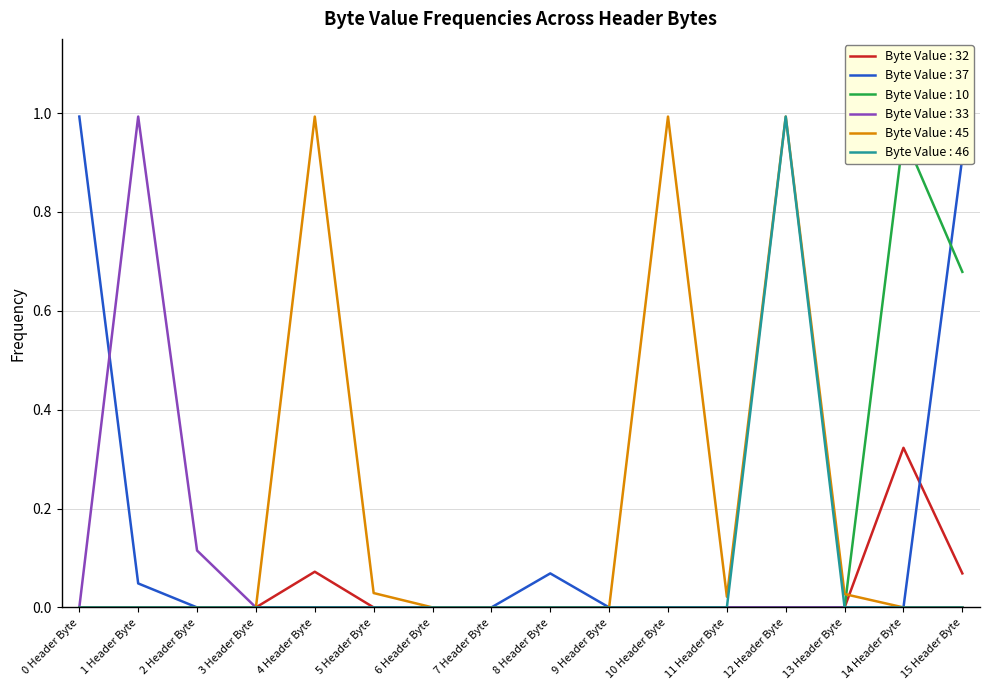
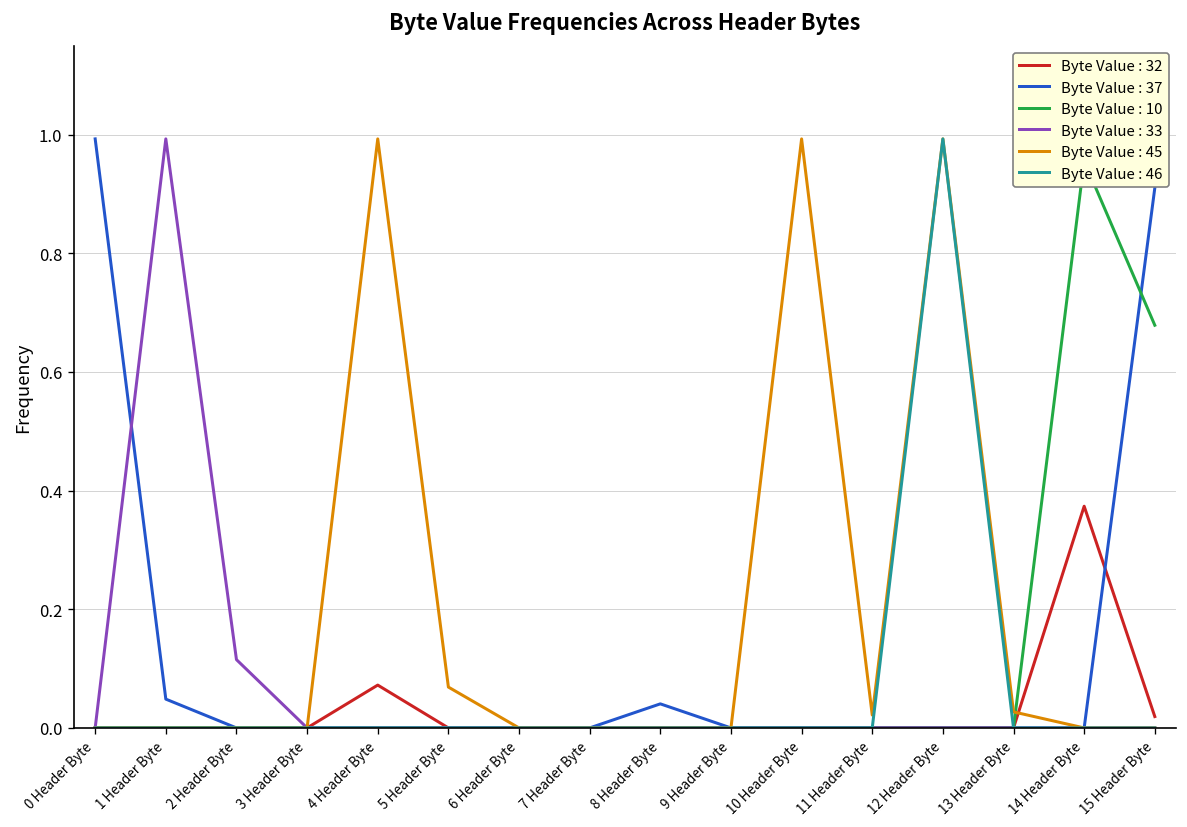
  {
    "Byte Value : 32": {
      "4 Header Byte": 0.07,
-     "14 Header Byte": 0.32,
-     "15 Header Byte": 0.07
+     "14 Header Byte": 0.37,
+     "15 Header Byte": 0.02
    },
    "Byte Value : 37": {
      "0 Header Byte": 0.99,
      "1 Header Byte": 0.05,
-     "8 Header Byte": 0.07
+     "8 Header Byte": 0.04
    },
    "Byte Value : 10": {
      "15 Header Byte": 0.68
    },
    "Byte Value : 33": {
      "1 Header Byte": 0.99,
      "2 Header Byte": 0.12
    },
    "Byte Value : 45": {
      "4 Header Byte": 0.99,
-     "5 Header Byte": 0.03,
+     "5 Header Byte": 0.07,
      "10 Header Byte": 0.99,
      "11 Header Byte": 0.02,
      "13 Header Byte": 0.03
    }
  }
